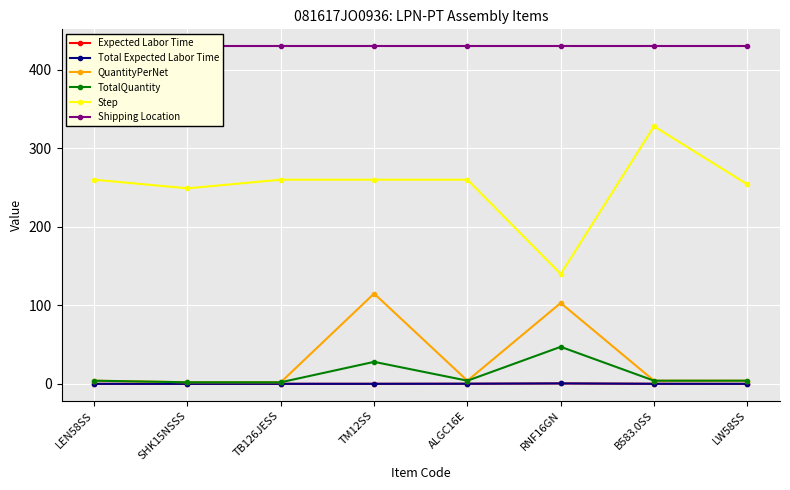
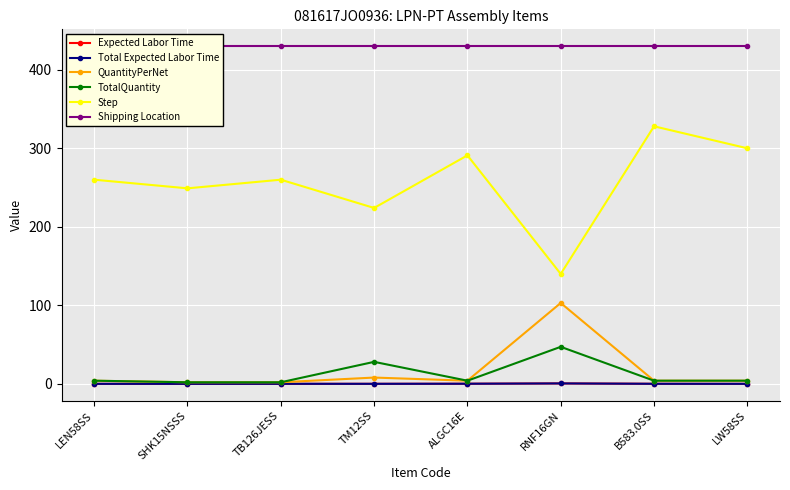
  {
    "Total Expected Labor Time": {
      "LEN58SS": 0,
      "TM12SS": 0,
      "ALGC16E": 0,
      "RNF16GN": 0,
      "B583.0SS": 0,
      "LW58SS": 0
    },
    "QuantityPerNet": {
-     "TM12SS": 120,
+     "TM12SS": 10,
      "RNF16GN": 100
    },
    "TotalQuantity": {
      "TM12SS": 30,
      "RNF16GN": 50
    },
    "Step": {
      "LEN58SS": 260,
      "SHK15NSSS": 250,
      "TB126JESS": 260,
-     "TM12SS": 260,
-     "ALGC16E": 260,
+     "TM12SS": 220,
+     "ALGC16E": 290,
      "RNF16GN": 140,
      "B583.0SS": 330,
-     "LW58SS": 250
+     "LW58SS": 300
    },
    "Shipping Location": {
      "TB126JESS": 430,
      "TM12SS": 430,
      "ALGC16E": 430,
      "RNF16GN": 430,
      "B583.0SS": 430,
      "LW58SS": 430
    }
  }
